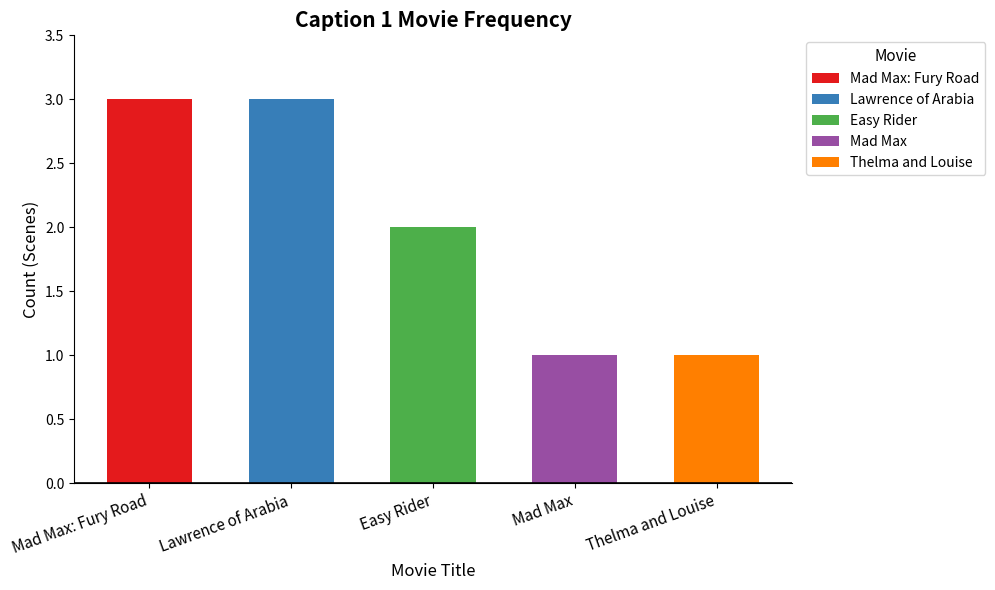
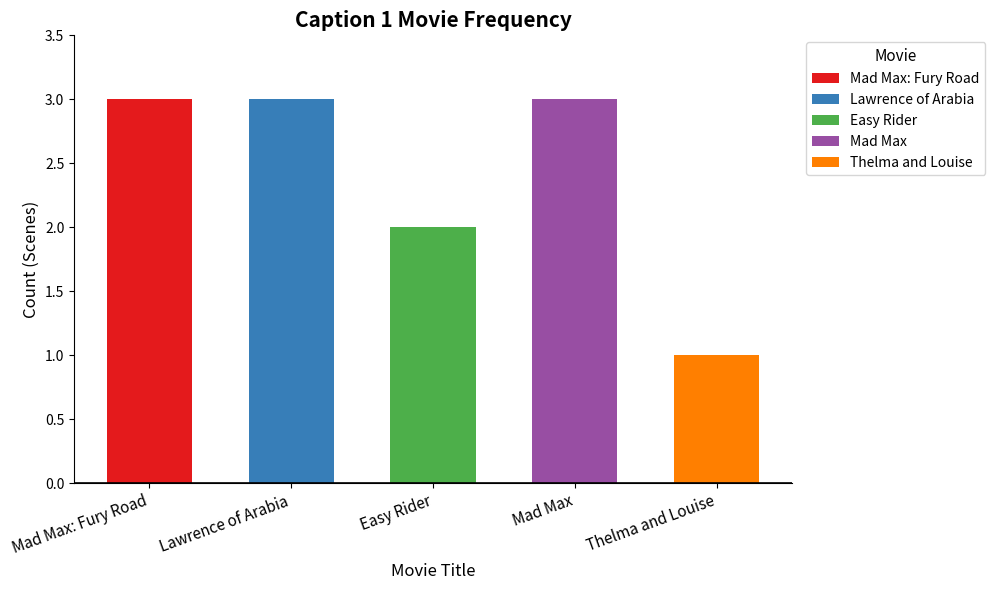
  {
    "Lawrence of Arabia": {
      "Lawrence of Arabia": 3
    },
    "Easy Rider": {
      "Easy Rider": 2
    },
    "Mad Max": {
-     "Mad Max": 1
+     "Mad Max": 3
    },
    "Thelma and Louise": {
      "Thelma and Louise": 1
    }
  }
